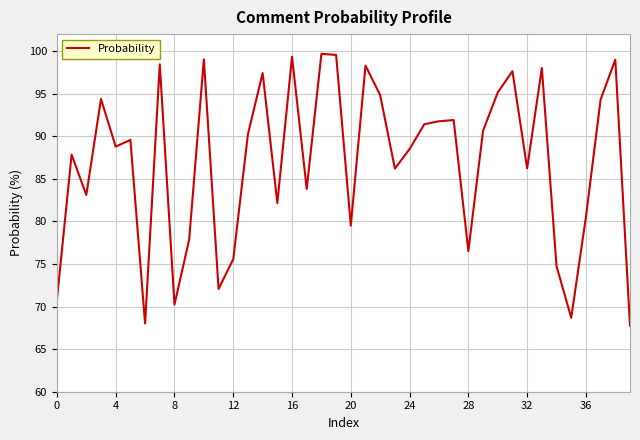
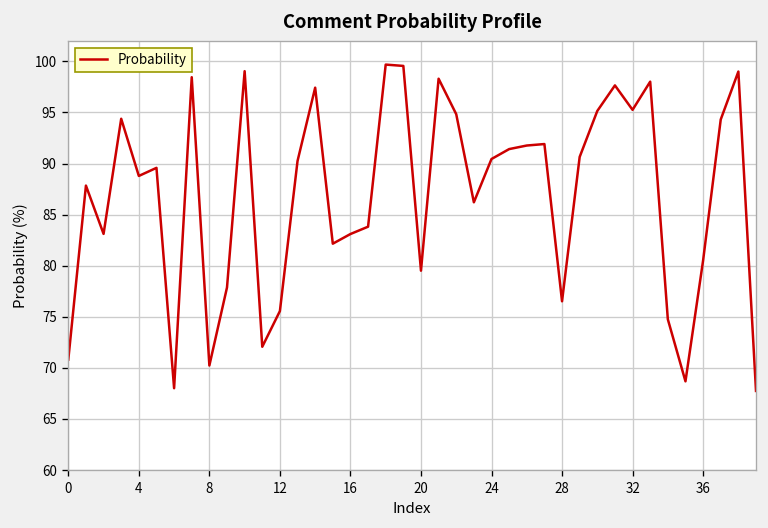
  {
    "0": 71,
    "4": 89,
    "8": 70,
    "12": 76,
-   "16": 99,
+   "16": 83,
    "20": 80,
-   "24": 89,
+   "24": 90,
    "28": 77,
-   "32": 86,
+   "32": 95,
    "36": 81
  }
